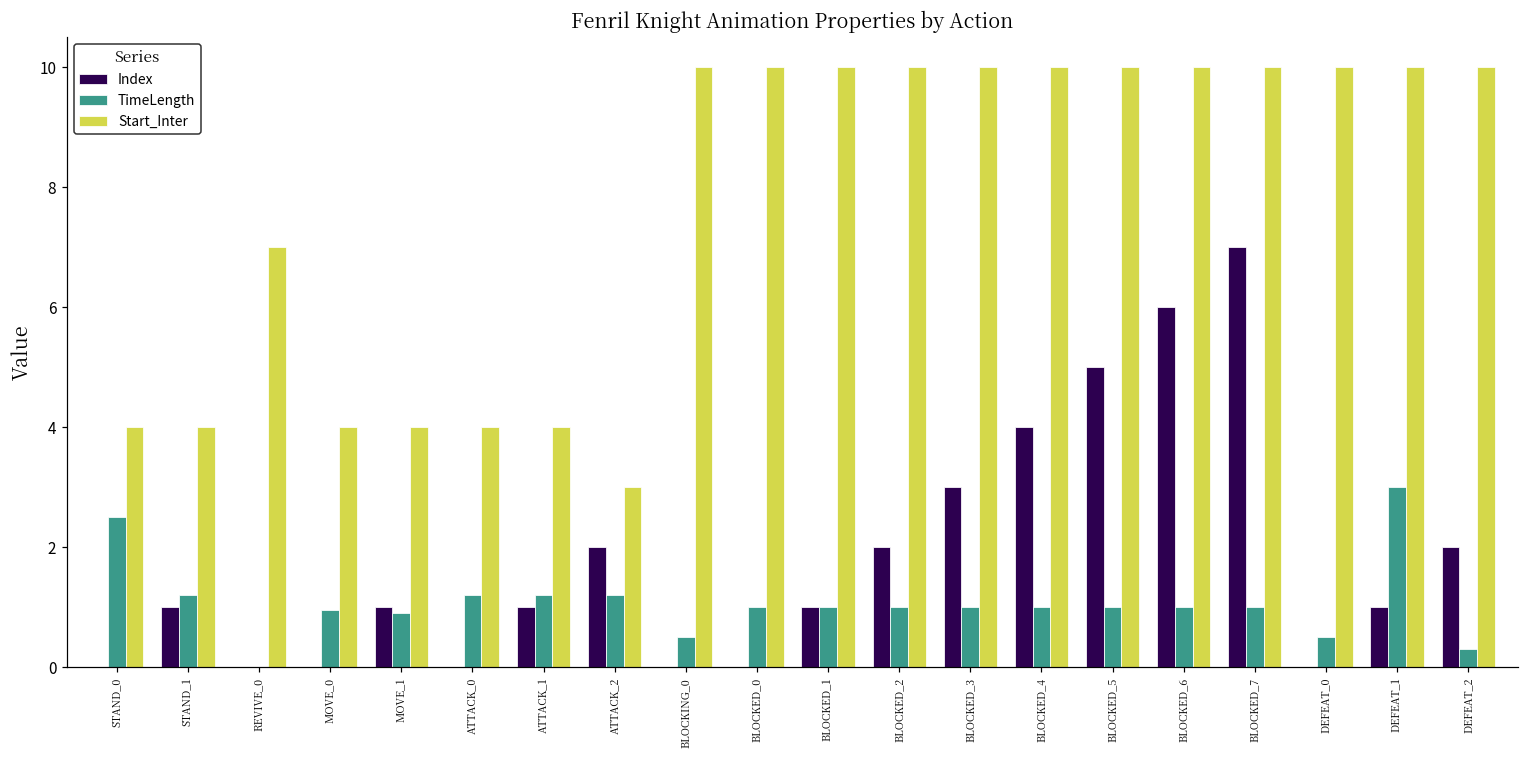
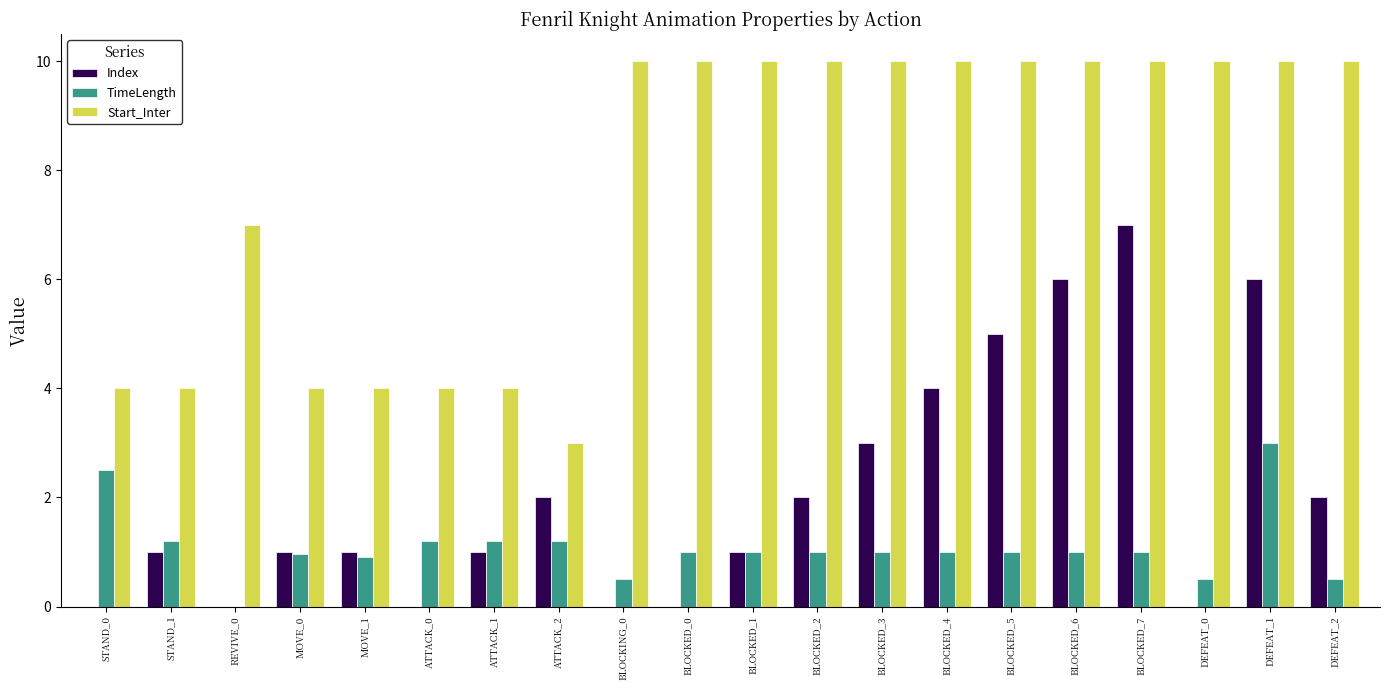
  {
    "Index": {
      "STAND_0": 0,
      "STAND_1": 1,
      "REVIVE_0": 0,
-     "MOVE_0": 0,
+     "MOVE_0": 1,
      "MOVE_1": 1,
      "ATTACK_0": 0,
      "ATTACK_1": 1,
      "ATTACK_2": 2,
      "BLOCKING_0": 0,
      "BLOCKED_0": 0,
      "BLOCKED_1": 1,
      "BLOCKED_2": 2,
      "BLOCKED_3": 3,
      "BLOCKED_4": 4,
      "BLOCKED_5": 5,
      "BLOCKED_6": 6,
      "BLOCKED_7": 7,
      "DEFEAT_0": 0,
-     "DEFEAT_1": 1,
+     "DEFEAT_1": 6,
      "DEFEAT_2": 2
    },
    "TimeLength": {
      "STAND_0": 2.5,
      "STAND_1": 1.2,
      "REVIVE_0": 0.0,
      "MOVE_0": 1.0,
      "MOVE_1": 0.9,
      "ATTACK_0": 1.2,
      "ATTACK_1": 1.2,
      "ATTACK_2": 1.2,
      "BLOCKING_0": 0.5,
      "BLOCKED_0": 1.0,
      "BLOCKED_1": 1.0,
      "BLOCKED_2": 1.0,
      "BLOCKED_3": 1.0,
      "BLOCKED_4": 1.0,
      "BLOCKED_5": 1.0,
      "BLOCKED_6": 1.0,
      "BLOCKED_7": 1.0,
      "DEFEAT_0": 0.5,
      "DEFEAT_1": 3.0,
-     "DEFEAT_2": 0.3
+     "DEFEAT_2": 0.5
    },
    "Start_Inter": {
      "STAND_0": 4.0,
      "STAND_1": 4.0,
      "REVIVE_0": 7.0,
      "MOVE_0": 4.0,
      "MOVE_1": 4.0,
      "ATTACK_0": 4.0,
      "ATTACK_1": 4.0,
      "ATTACK_2": 3.0,
      "BLOCKING_0": 10.0,
      "BLOCKED_0": 10.0,
      "BLOCKED_1": 10.0,
      "BLOCKED_2": 10.0,
      "BLOCKED_3": 10.0,
      "BLOCKED_4": 10.0,
      "BLOCKED_5": 10.0,
      "BLOCKED_6": 10.0,
      "BLOCKED_7": 10.0,
      "DEFEAT_0": 10.0,
      "DEFEAT_1": 10.0,
      "DEFEAT_2": 10.0
    }
  }
